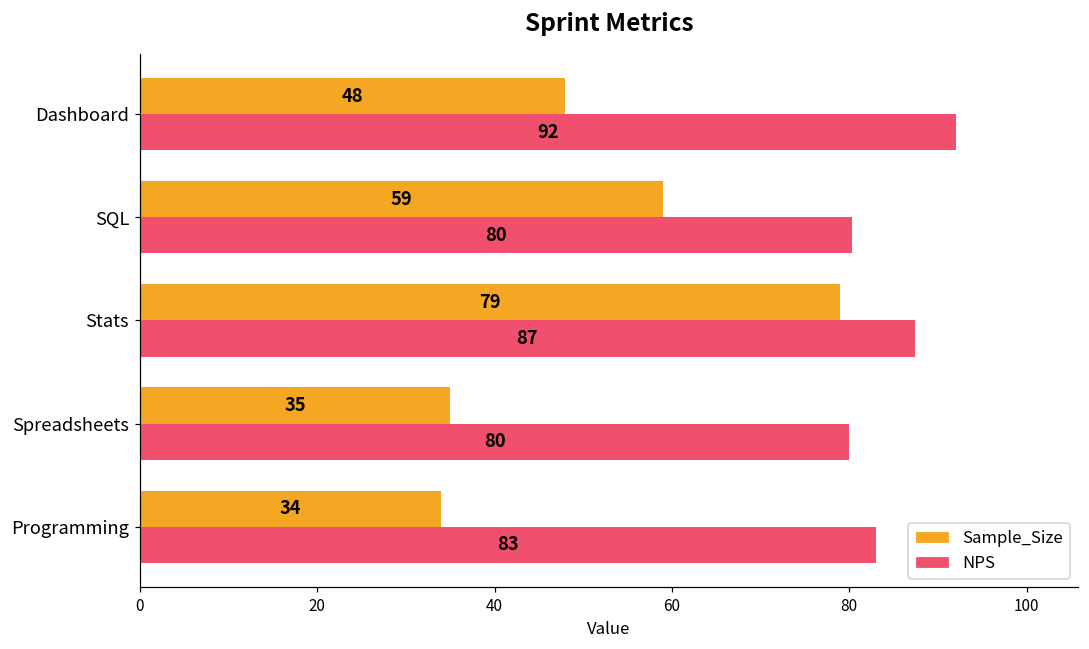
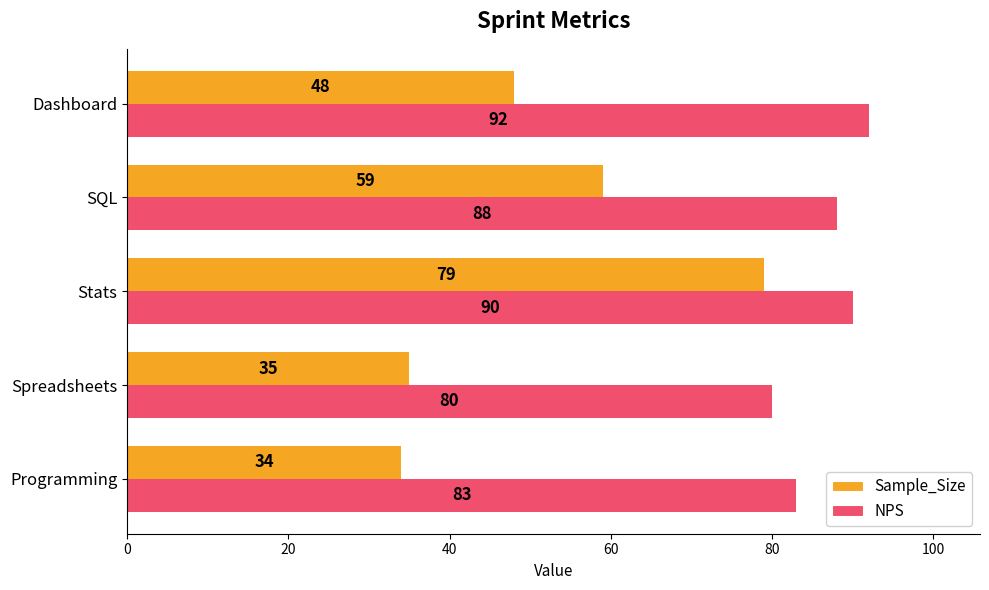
  {
    "Sample_Size": {
      "Dashboard": 48,
      "SQL": 59,
      "Stats": 79,
      "Spreadsheets": 35,
      "Programming": 34
    },
    "NPS": {
      "Dashboard": 92,
-     "SQL": 80,
-     "Stats": 87,
+     "SQL": 88,
+     "Stats": 90,
      "Spreadsheets": 80,
      "Programming": 83
    }
  }
